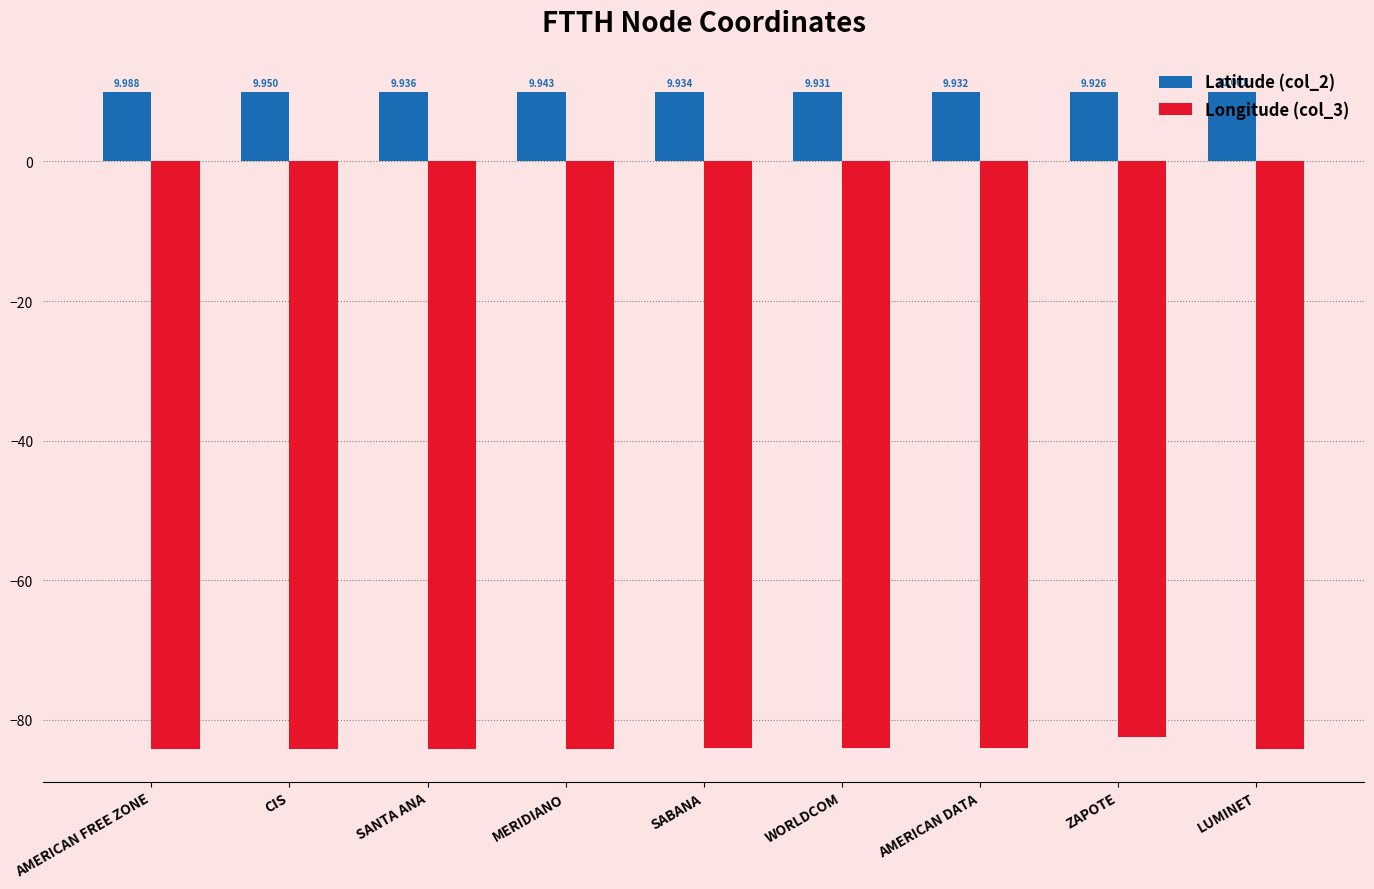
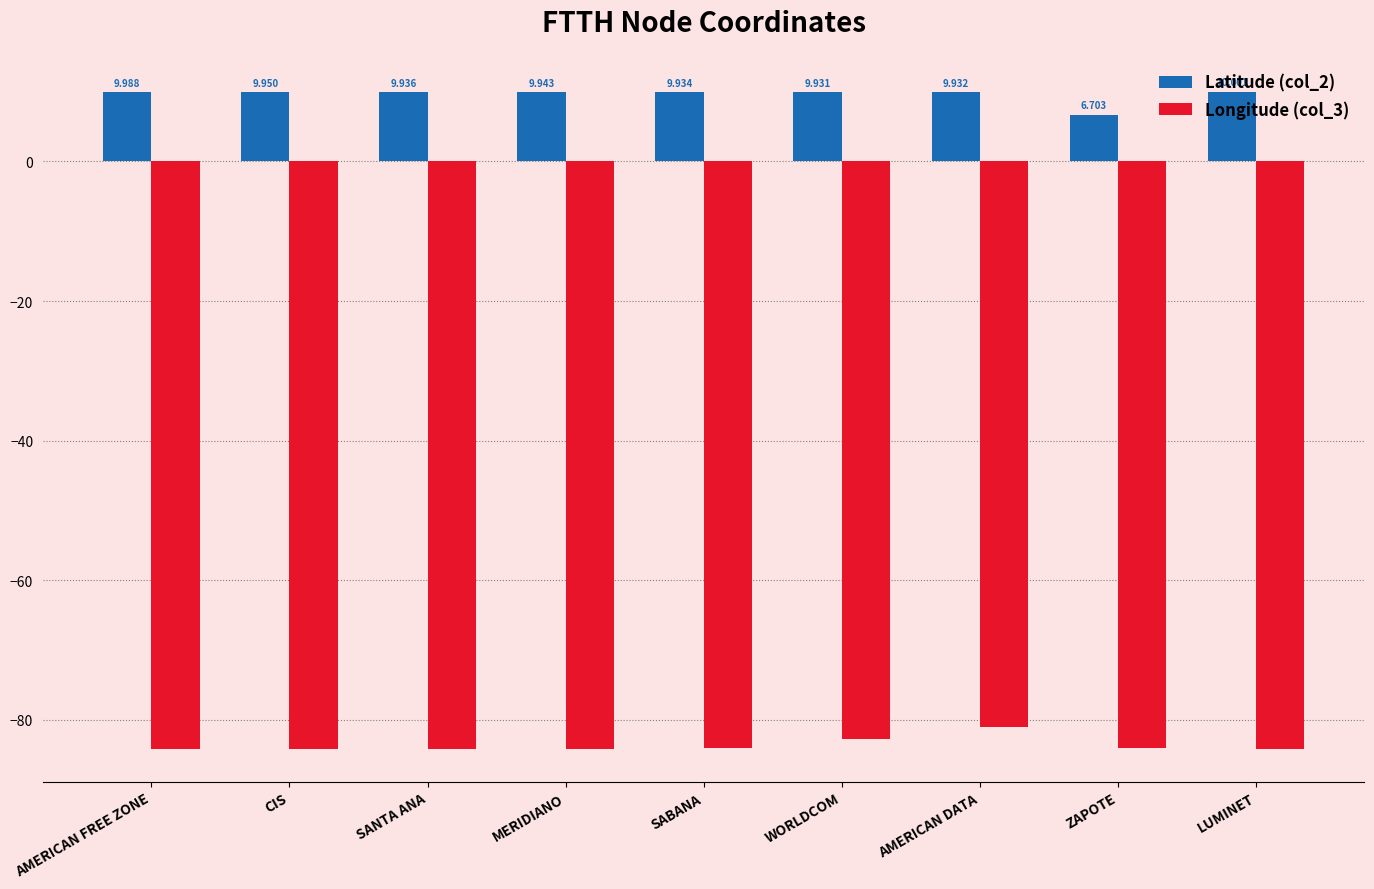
  {
    "Latitude (col_2)": {
      "AMERICAN FREE ZONE": 9.988,
      "CIS": 9.950,
      "SANTA ANA": 9.936,
      "MERIDIANO": 9.943,
      "SABANA": 9.934,
      "WORLDCOM": 9.931,
      "AMERICAN DATA": 9.932,
-     "ZAPOTE": 9.926,
+     "ZAPOTE": 6.703,
      "LUMINET": 10.001
    },
    "Longitude (col_3)": {
      "AMERICAN FREE ZONE": -84,
      "CIS": -84,
      "SANTA ANA": -84,
      "MERIDIANO": -84,
      "SABANA": -84,
-     "WORLDCOM": -84,
-     "AMERICAN DATA": -84,
-     "ZAPOTE": -82,
+     "WORLDCOM": -83,
+     "AMERICAN DATA": -81,
+     "ZAPOTE": -84,
      "LUMINET": -84
    }
  }
